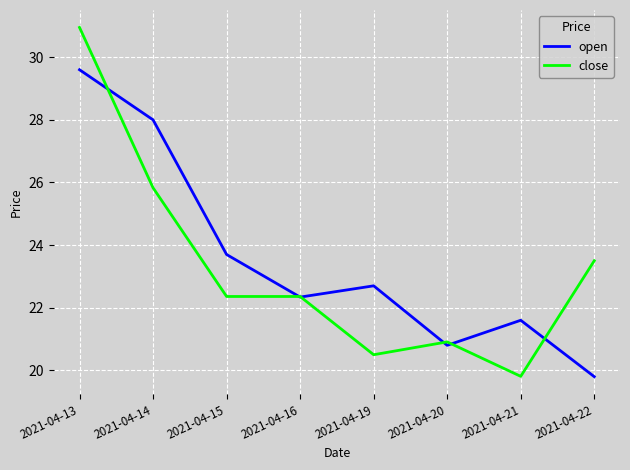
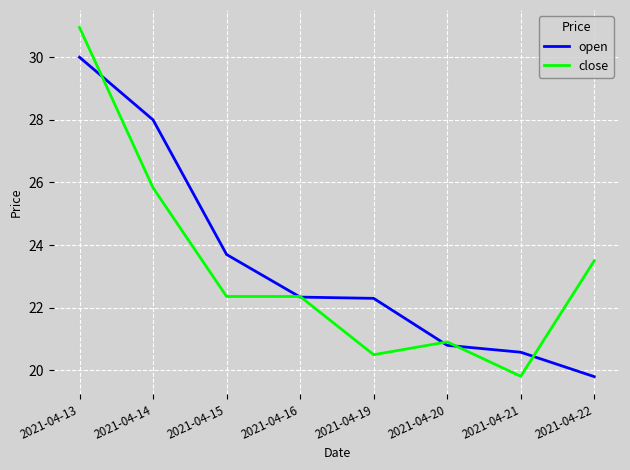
  {
    "open": {
-     "2021-04-13": 29.6,
+     "2021-04-13": 30.0,
      "2021-04-14": 28.0,
      "2021-04-15": 23.7,
-     "2021-04-19": 22.7,
+     "2021-04-19": 22.3,
      "2021-04-20": 20.8,
-     "2021-04-21": 21.6,
+     "2021-04-21": 20.6,
      "2021-04-22": 19.8
    },
    "close": {
      "2021-04-13": 31.0,
      "2021-04-14": 25.8,
      "2021-04-15": 22.4,
      "2021-04-19": 20.5,
      "2021-04-20": 20.9,
      "2021-04-21": 19.8,
      "2021-04-22": 23.5
    }
  }
